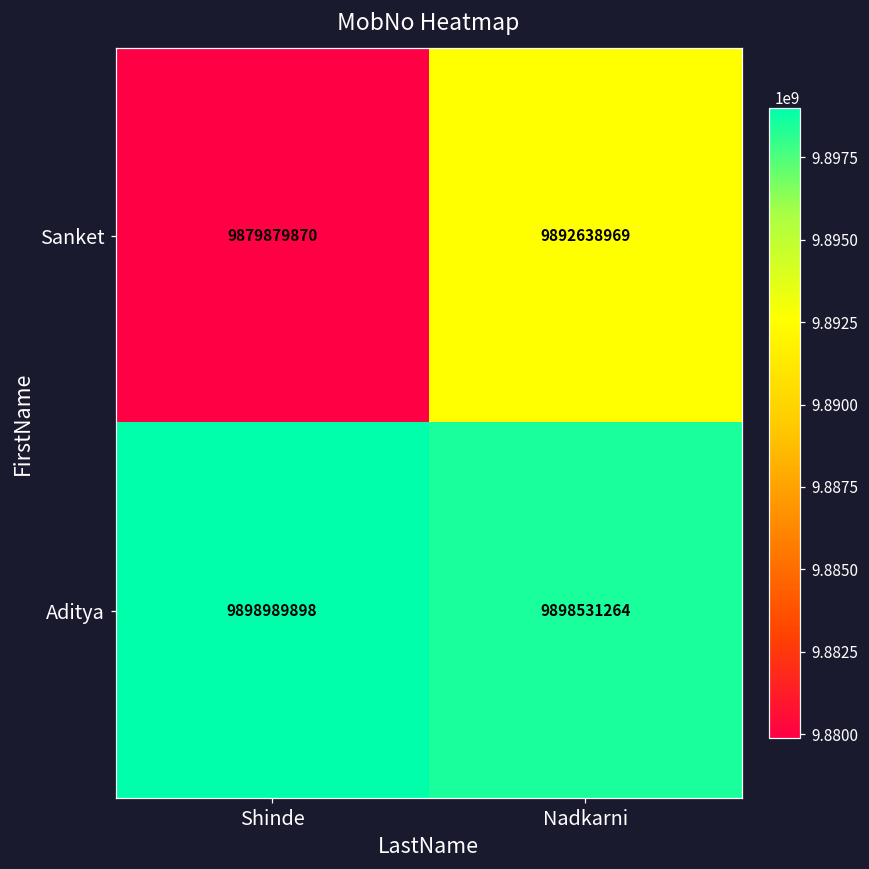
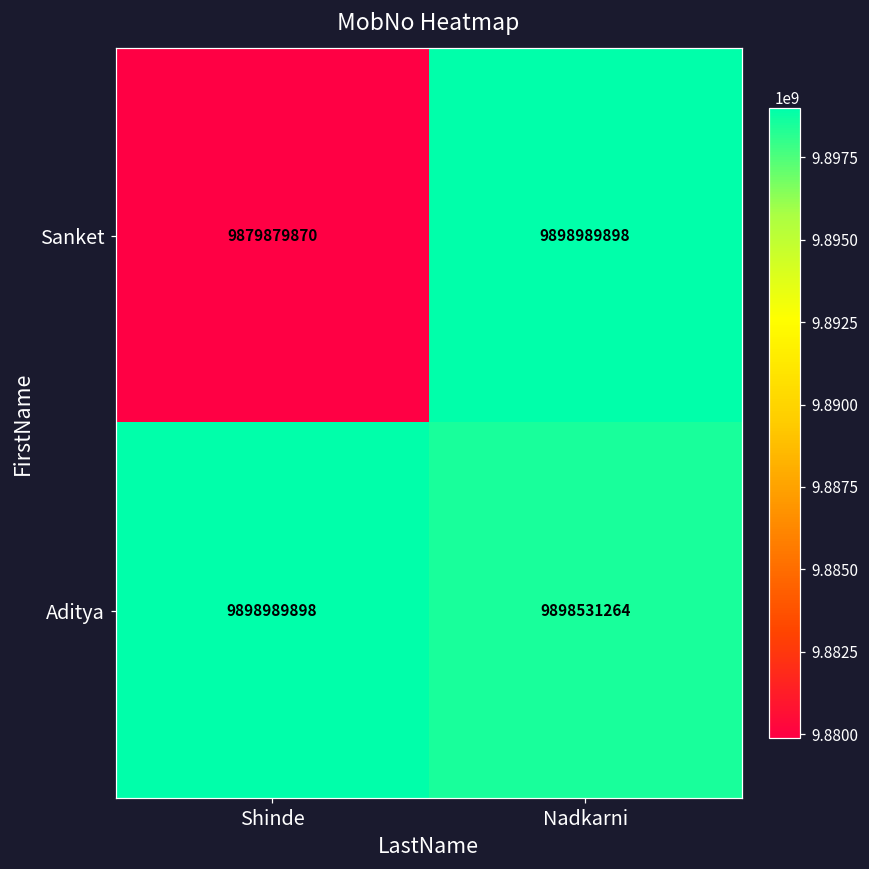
  {
    "Sanket": {
      "Shinde": 9879879870,
-     "Nadkarni": 9892638969
+     "Nadkarni": 9898989898
    },
    "Aditya": {
      "Shinde": 9898989898,
      "Nadkarni": 9898531264
    }
  }
